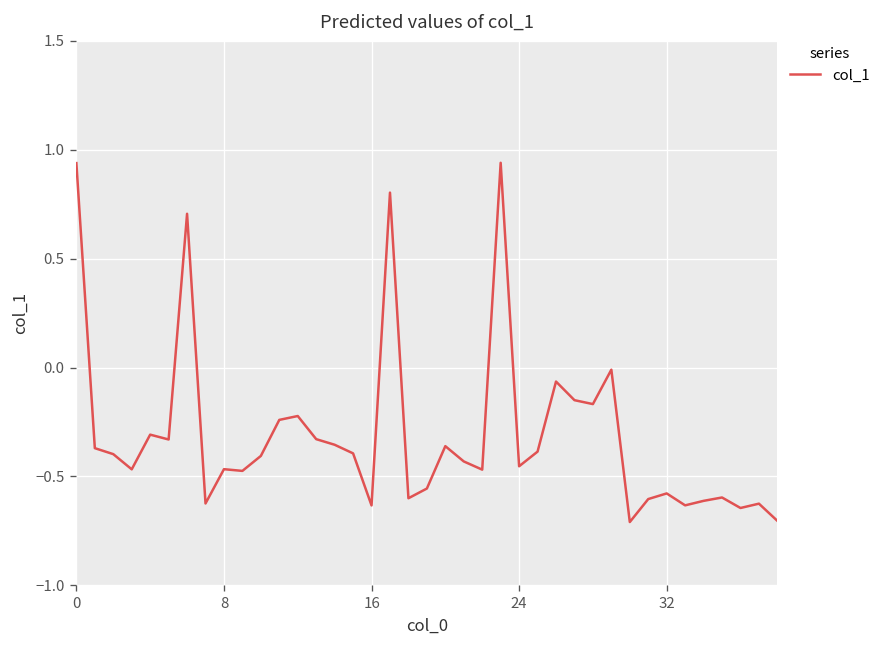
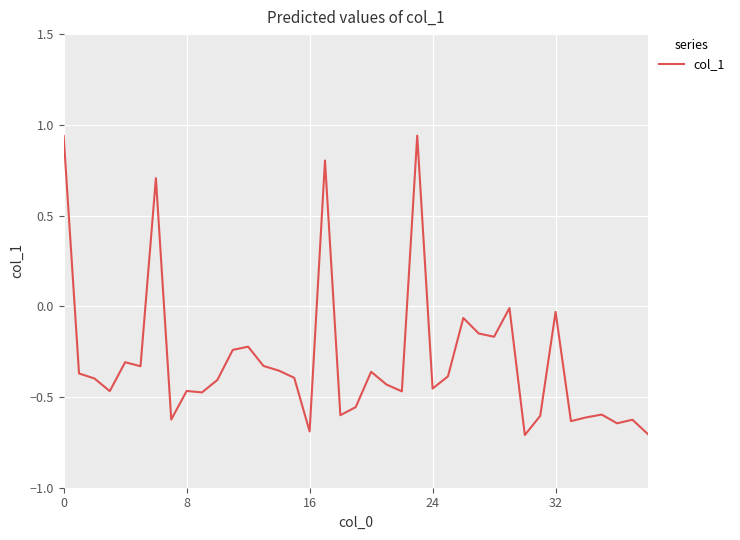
  {
    "0": 0.94,
    "8": -0.47,
-   "16": -0.63,
+   "16": -0.69,
    "24": -0.45,
-   "32": -0.58
+   "32": -0.03
  }
